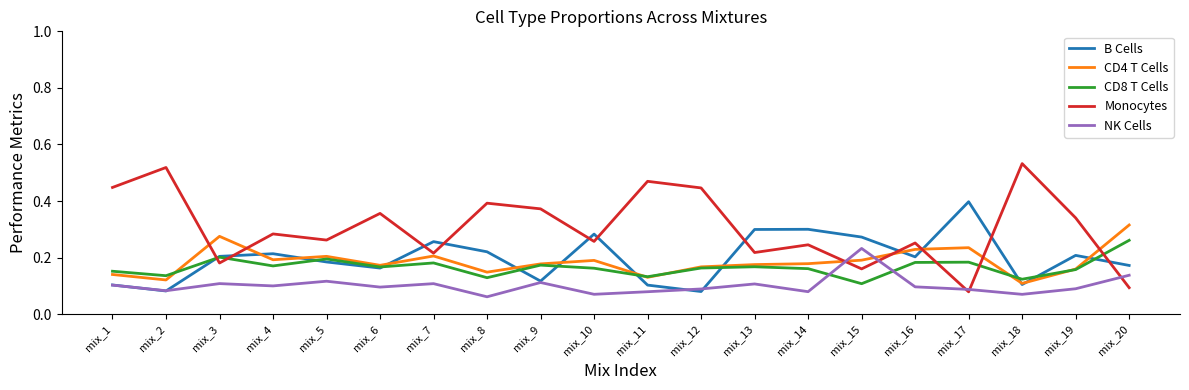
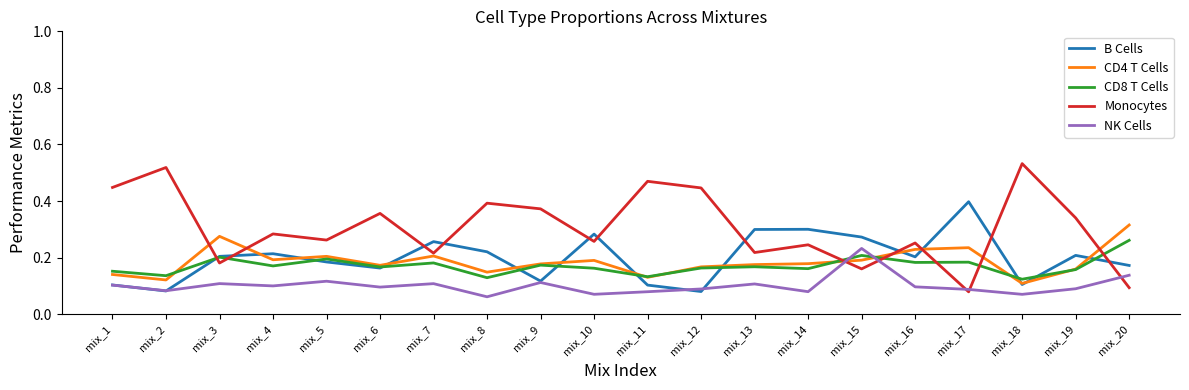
  {
    "B Cells": {
      "mix_4": 0.21,
      "mix_5": 0.18,
      "mix_7": 0.26,
      "mix_8": 0.22,
      "mix_10": 0.28,
      "mix_11": 0.10,
      "mix_13": 0.30,
      "mix_14": 0.30,
      "mix_15": 0.27,
      "mix_16": 0.20,
      "mix_17": 0.40,
      "mix_19": 0.21,
      "mix_20": 0.17
    },
    "CD4 T Cells": {
      "mix_1": 0.14,
      "mix_2": 0.12,
      "mix_3": 0.28,
      "mix_4": 0.19,
      "mix_5": 0.20,
      "mix_7": 0.21,
      "mix_8": 0.15,
      "mix_10": 0.19,
      "mix_14": 0.18,
      "mix_15": 0.19,
      "mix_16": 0.23,
      "mix_17": 0.23,
      "mix_20": 0.32
    },
    "CD8 T Cells": {
      "mix_1": 0.15,
      "mix_2": 0.14,
      "mix_4": 0.17,
      "mix_5": 0.20,
      "mix_7": 0.18,
      "mix_8": 0.13,
      "mix_10": 0.16,
      "mix_14": 0.16,
-     "mix_15": 0.11,
+     "mix_15": 0.21,
      "mix_16": 0.18,
      "mix_17": 0.18,
      "mix_18": 0.12,
      "mix_20": 0.26
    },
    "Monocytes": {
      "mix_1": 0.45,
      "mix_2": 0.52,
      "mix_3": 0.18,
      "mix_4": 0.28,
      "mix_5": 0.26,
      "mix_6": 0.36,
      "mix_7": 0.22,
      "mix_8": 0.39,
      "mix_9": 0.37,
      "mix_10": 0.26,
      "mix_11": 0.47,
      "mix_12": 0.45,
      "mix_13": 0.22,
      "mix_14": 0.25,
      "mix_15": 0.16,
      "mix_16": 0.25,
      "mix_18": 0.53,
      "mix_19": 0.34,
      "mix_20": 0.09
    },
    "NK Cells": {
      "mix_3": 0.11,
      "mix_4": 0.10,
      "mix_5": 0.12,
      "mix_6": 0.10,
      "mix_7": 0.11,
      "mix_8": 0.06,
      "mix_10": 0.07,
      "mix_11": 0.08,
      "mix_13": 0.11,
      "mix_14": 0.08,
      "mix_15": 0.23,
      "mix_16": 0.10,
      "mix_18": 0.07,
      "mix_19": 0.09,
      "mix_20": 0.14
    }
  }
